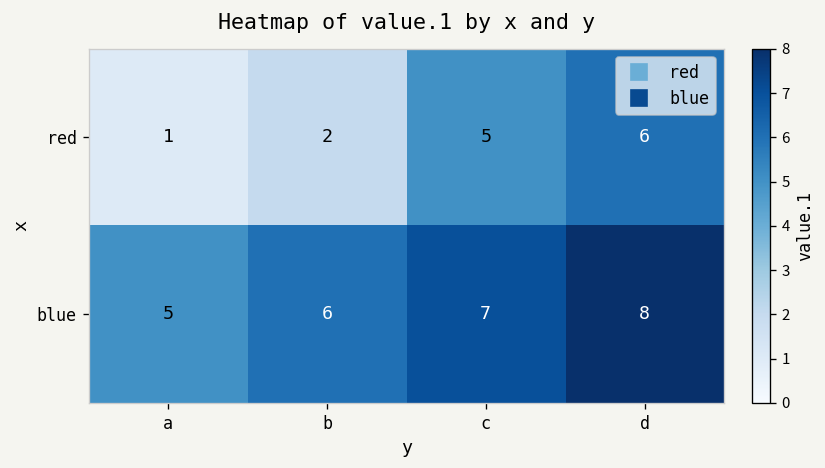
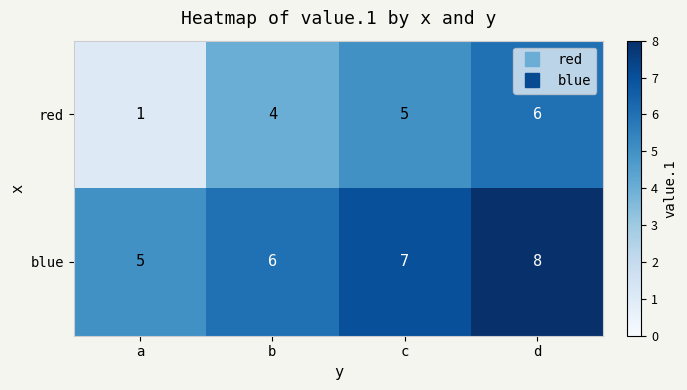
  {
    "red": {
      "a": 1,
-     "b": 2,
+     "b": 4,
      "c": 5,
      "d": 6
    },
    "blue": {
      "a": 5,
      "b": 6,
      "c": 7,
      "d": 8
    }
  }
